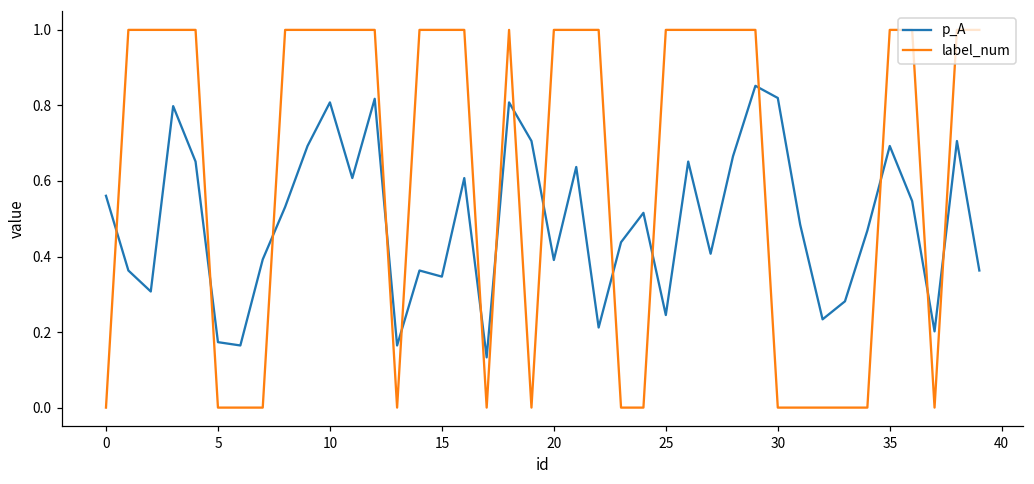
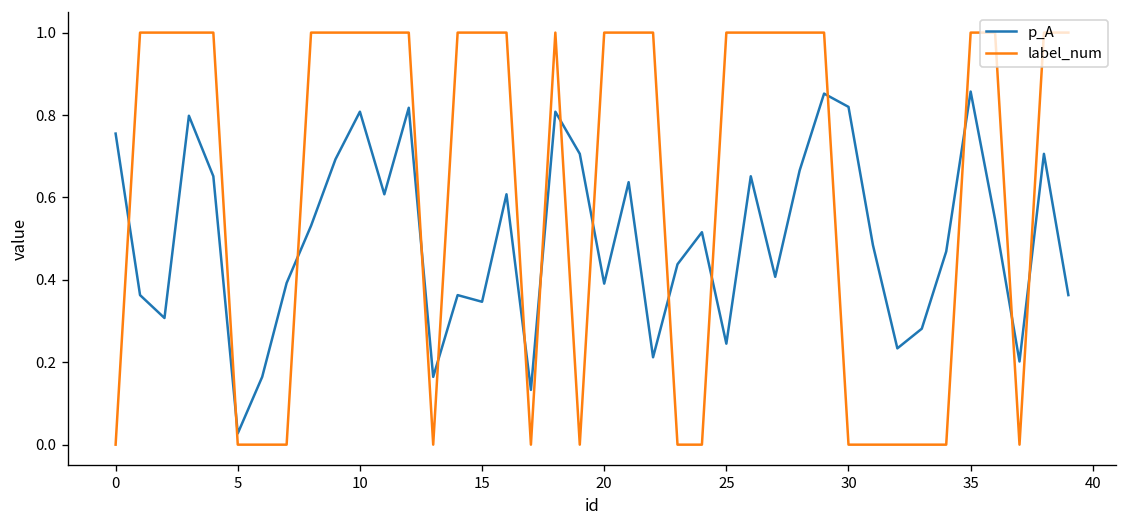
  {
    "p_A": {
-     "0": 0.56,
-     "5": 0.17,
+     "0": 0.75,
+     "5": 0.03,
      "10": 0.81,
      "15": 0.35,
      "20": 0.39,
      "25": 0.25,
      "30": 0.82,
-     "35": 0.69
+     "35": 0.86
    },
    "label_num": {
      "0": 0.00,
      "5": 0.00,
      "10": 1.00,
      "15": 1.00,
      "20": 1.00,
      "25": 1.00,
      "30": 0.00,
      "35": 1.00
    }
  }
